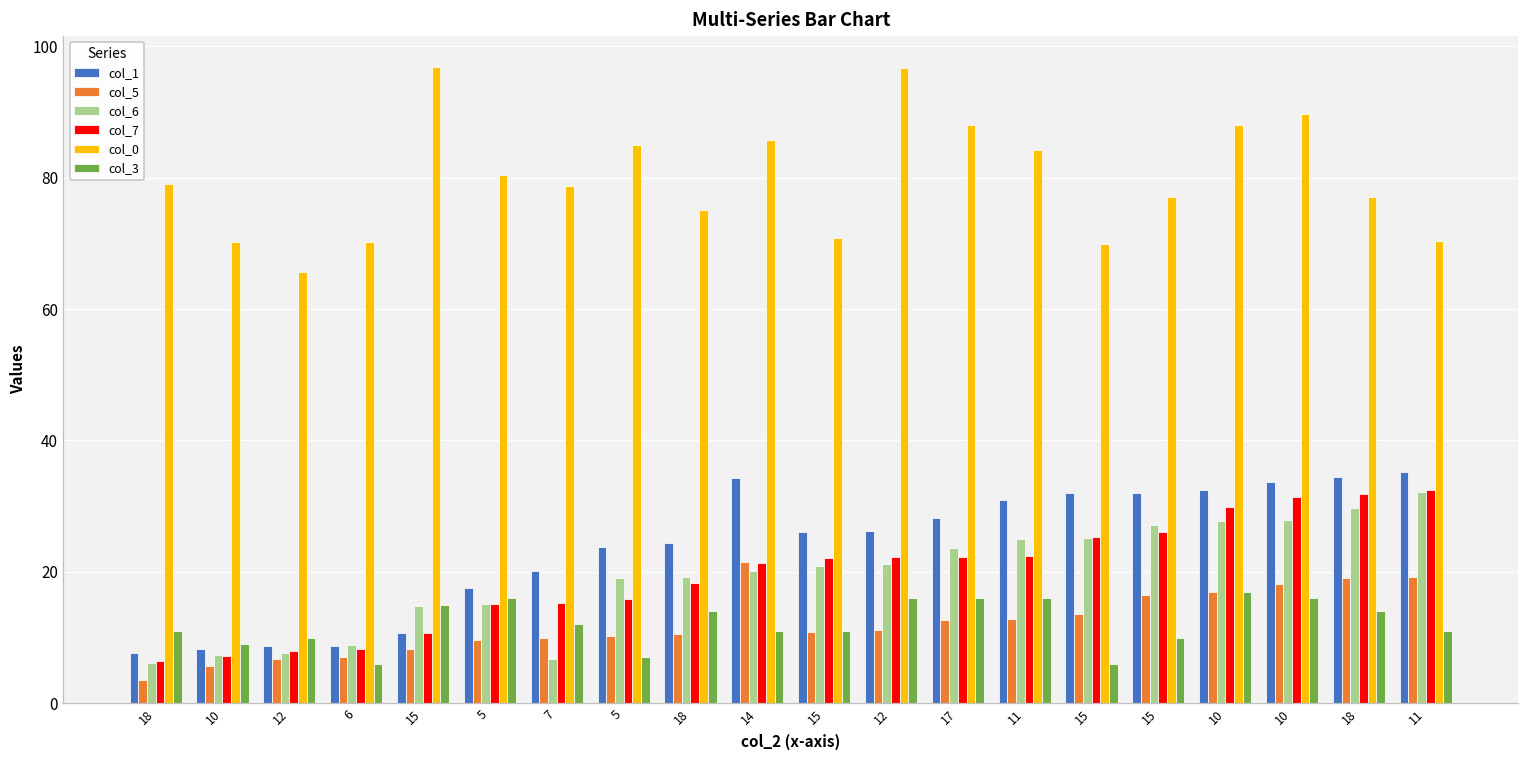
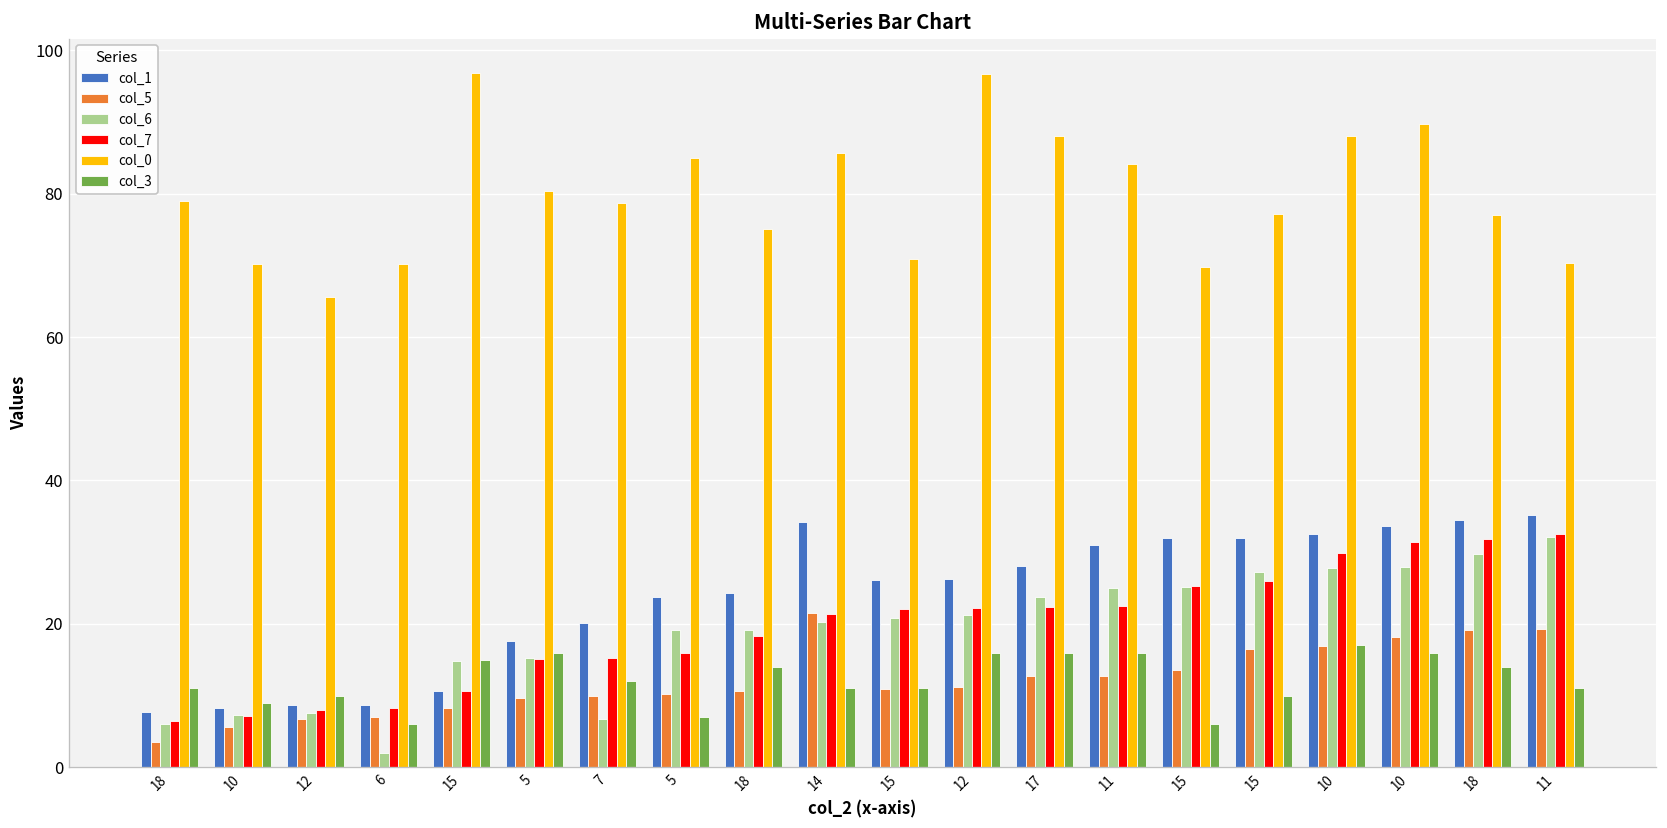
  {
    "col_1": {
      "6": 9,
      "7": 20,
      "14": 34,
      "17": 28
    },
    "col_5": {
      "6": 7,
      "7": 10,
      "14": 22,
      "17": 13
    },
    "col_6": {
-     "6": 9,
+     "6": 2,
      "7": 7,
      "14": 20,
      "17": 24
    },
    "col_7": {
      "6": 8,
      "7": 15,
      "14": 21,
      "17": 22
    },
    "col_0": {
      "6": 70,
      "7": 79,
      "14": 86,
      "17": 88
    },
    "col_3": {
      "6": 6,
      "7": 12,
      "14": 11,
      "17": 16
    }
  }
